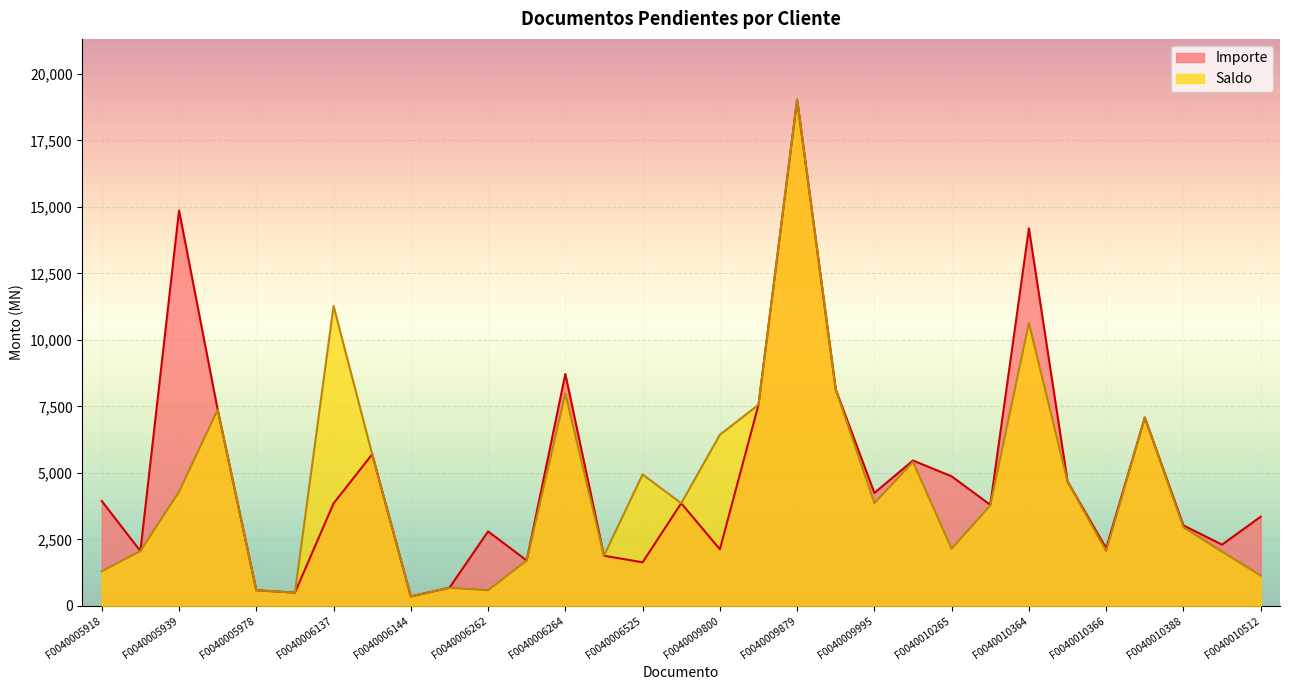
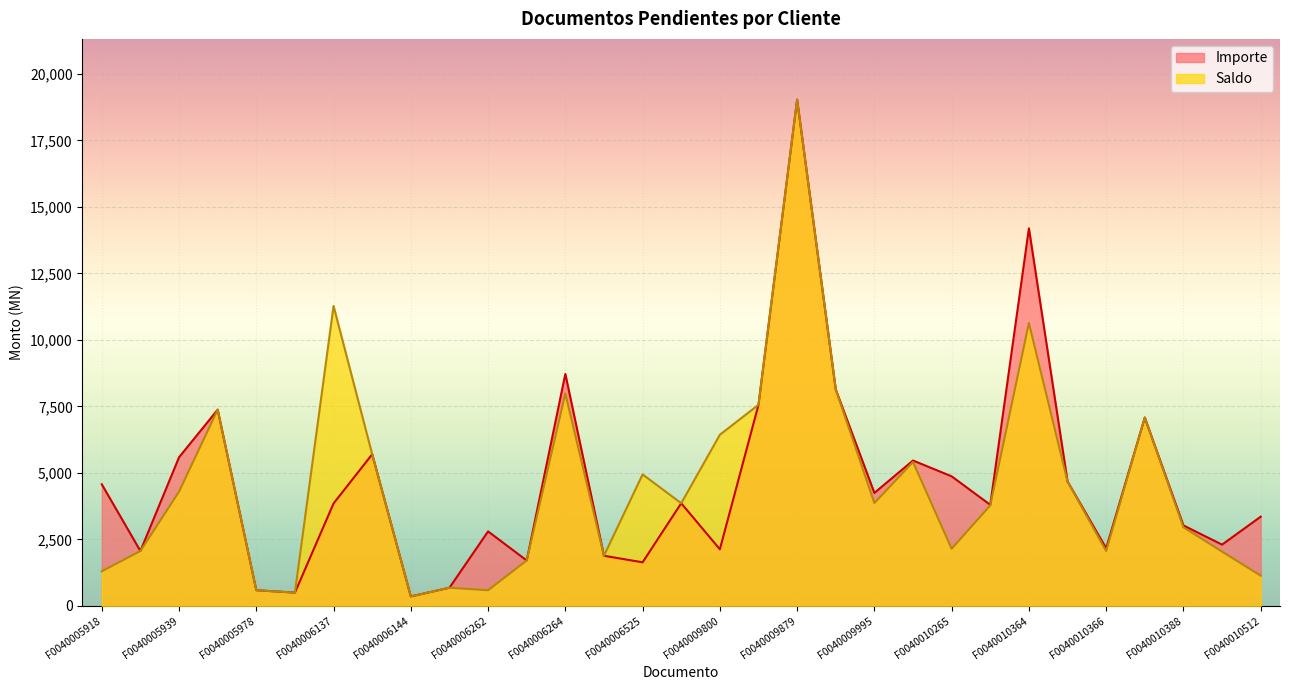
  {
    "Importe": {
-     "F0040005918": "3,900",
-     "F0040005939": "14,900",
+     "F0040005918": "4,600",
+     "F0040005939": "5,600",
      "F0040006137": "3,900",
      "F0040006262": "2,800",
      "F0040006264": "8,700",
      "F0040006525": "1,600",
      "F0040009800": "2,100",
      "F0040009995": "4,200",
      "F0040010265": "4,900",
      "F0040010364": "14,200",
      "F0040010366": "2,200",
      "F0040010512": "3,400"
    },
    "Saldo": {
      "F0040005918": "1,300",
      "F0040005939": "4,300",
      "F0040006137": "11,300",
      "F0040006262": "600",
      "F0040006264": "8,000",
      "F0040006525": "4,900",
      "F0040009800": "6,400",
      "F0040009995": "3,900",
      "F0040010265": "2,100",
      "F0040010364": "10,600",
      "F0040010366": "2,100",
      "F0040010512": "1,100"
    }
  }
